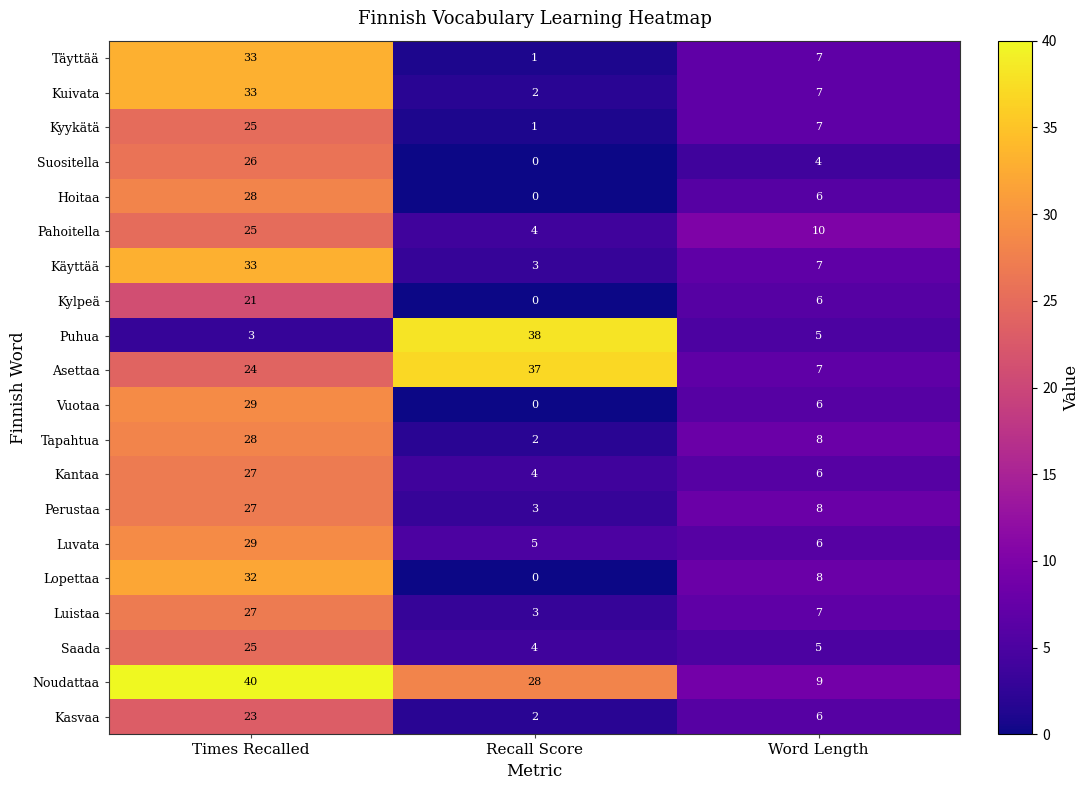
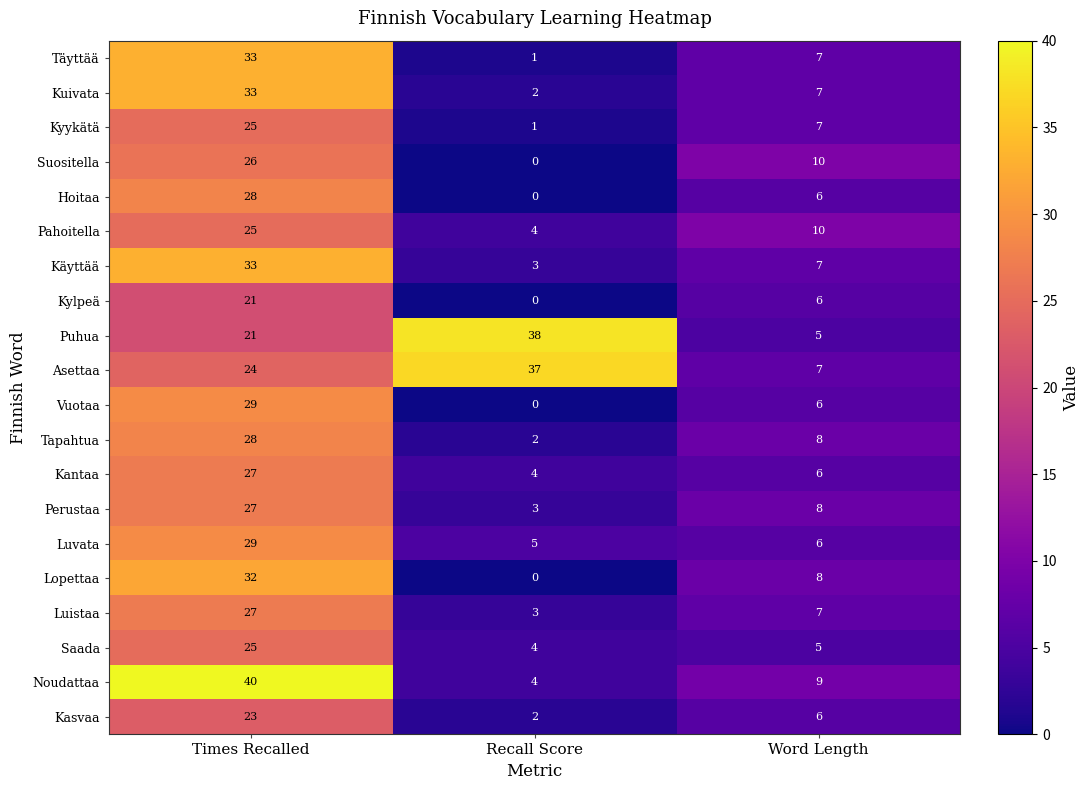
  {
    "Täyttää": {
      "Times Recalled": 33,
      "Recall Score": 1,
      "Word Length": 7
    },
    "Kuivata": {
      "Times Recalled": 33,
      "Recall Score": 2,
      "Word Length": 7
    },
    "Kyykätä": {
      "Times Recalled": 25,
      "Recall Score": 1,
      "Word Length": 7
    },
    "Suositella": {
      "Times Recalled": 26,
      "Recall Score": 0,
-     "Word Length": 4
+     "Word Length": 10
    },
    "Hoitaa": {
      "Times Recalled": 28,
      "Recall Score": 0,
      "Word Length": 6
    },
    "Pahoitella": {
      "Times Recalled": 25,
      "Recall Score": 4,
      "Word Length": 10
    },
    "Käyttää": {
      "Times Recalled": 33,
      "Recall Score": 3,
      "Word Length": 7
    },
    "Kylpeä": {
      "Times Recalled": 21,
      "Recall Score": 0,
      "Word Length": 6
    },
    "Puhua": {
-     "Times Recalled": 3,
+     "Times Recalled": 21,
      "Recall Score": 38,
      "Word Length": 5
    },
    "Asettaa": {
      "Times Recalled": 24,
      "Recall Score": 37,
      "Word Length": 7
    },
    "Vuotaa": {
      "Times Recalled": 29,
      "Recall Score": 0,
      "Word Length": 6
    },
    "Tapahtua": {
      "Times Recalled": 28,
      "Recall Score": 2,
      "Word Length": 8
    },
    "Kantaa": {
      "Times Recalled": 27,
      "Recall Score": 4,
      "Word Length": 6
    },
    "Perustaa": {
      "Times Recalled": 27,
      "Recall Score": 3,
      "Word Length": 8
    },
    "Luvata": {
      "Times Recalled": 29,
      "Recall Score": 5,
      "Word Length": 6
    },
    "Lopettaa": {
      "Times Recalled": 32,
      "Recall Score": 0,
      "Word Length": 8
    },
    "Luistaa": {
      "Times Recalled": 27,
      "Recall Score": 3,
      "Word Length": 7
    },
    "Saada": {
      "Times Recalled": 25,
      "Recall Score": 4,
      "Word Length": 5
    },
    "Noudattaa": {
      "Times Recalled": 40,
-     "Recall Score": 28,
+     "Recall Score": 4,
      "Word Length": 9
    },
    "Kasvaa": {
      "Times Recalled": 23,
      "Recall Score": 2,
      "Word Length": 6
    }
  }
